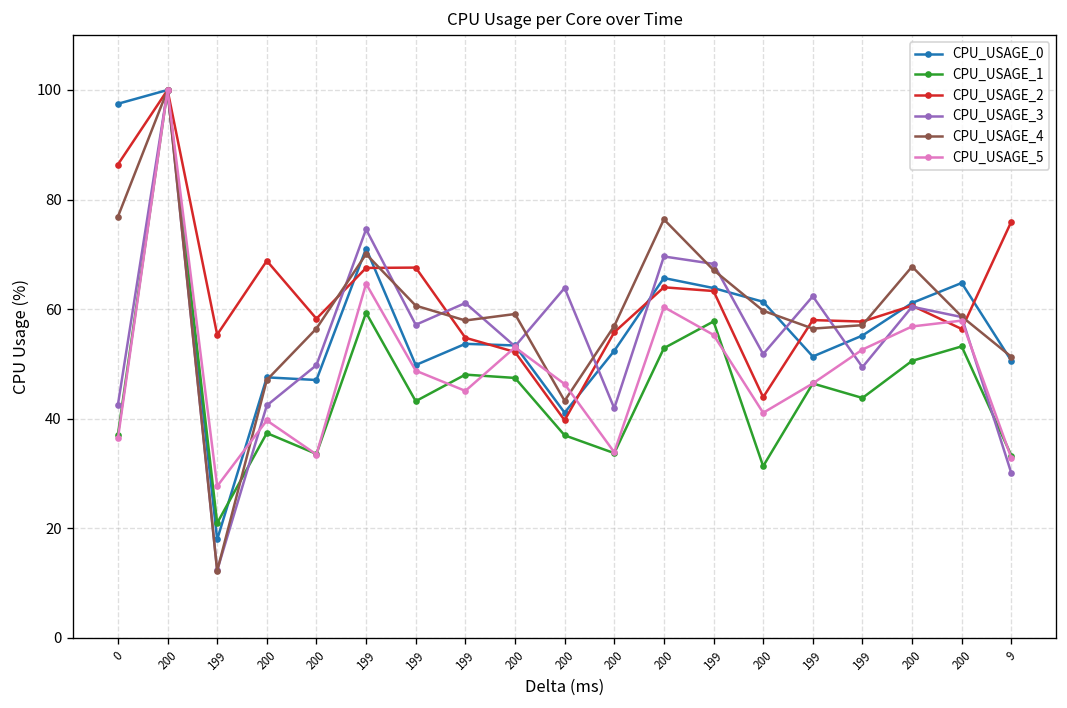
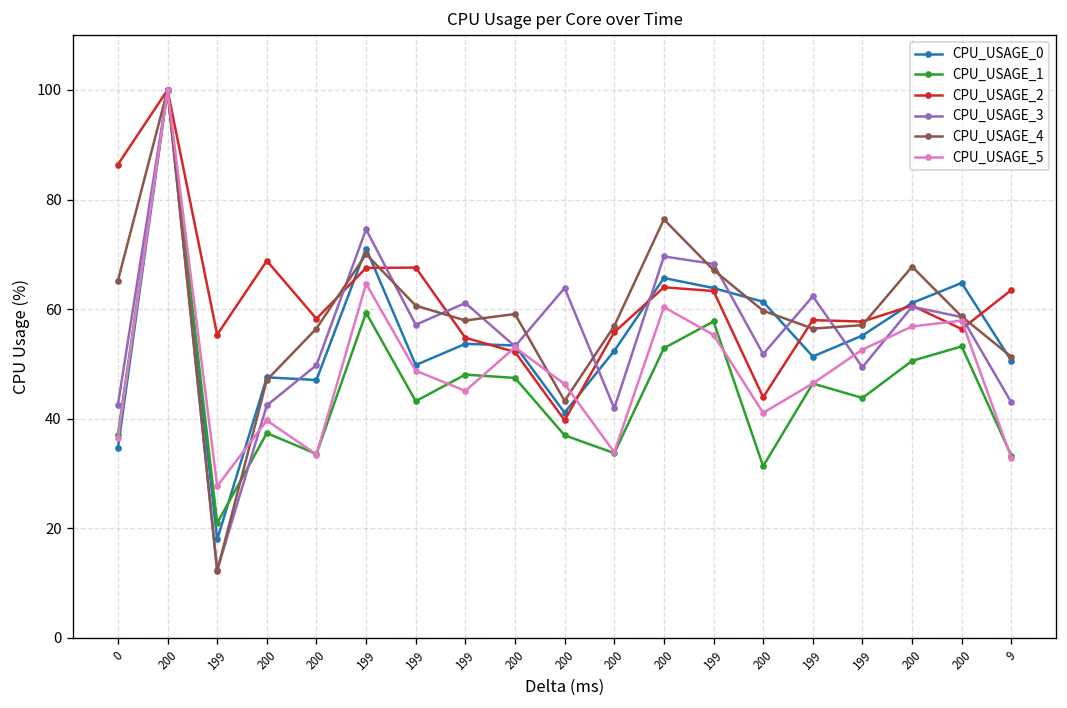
  {
    "CPU_USAGE_0": {
-     "0": 97,
+     "0": 35,
      "9": 51
    },
    "CPU_USAGE_1": {
      "0": 37
    },
    "CPU_USAGE_2": {
      "0": 86,
-     "9": 76
+     "9": 63
    },
    "CPU_USAGE_3": {
      "0": 43,
-     "9": 30
+     "9": 43
    },
    "CPU_USAGE_4": {
-     "0": 77,
+     "0": 65,
      "9": 51
    },
    "CPU_USAGE_5": {
      "0": 36
    }
  }
